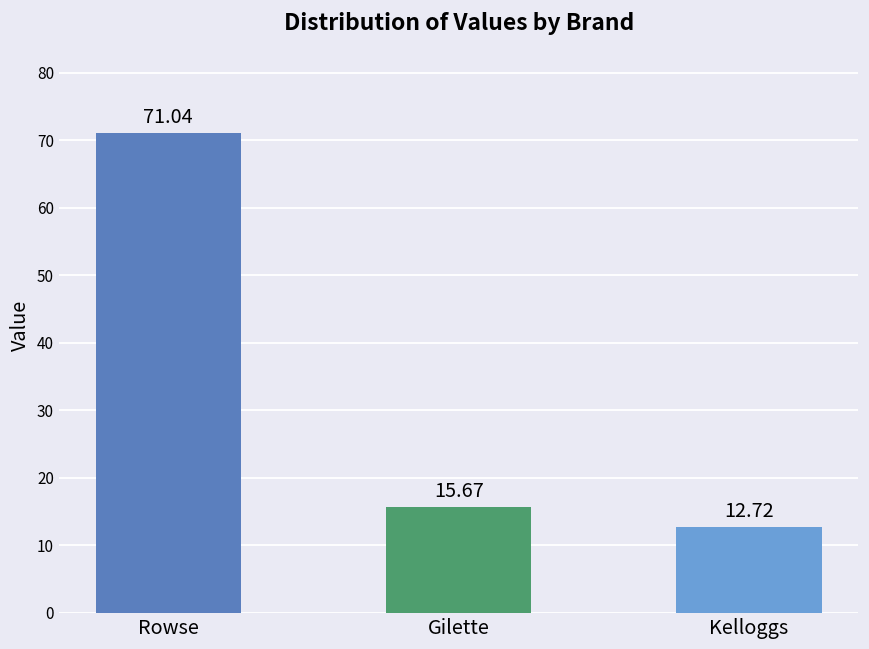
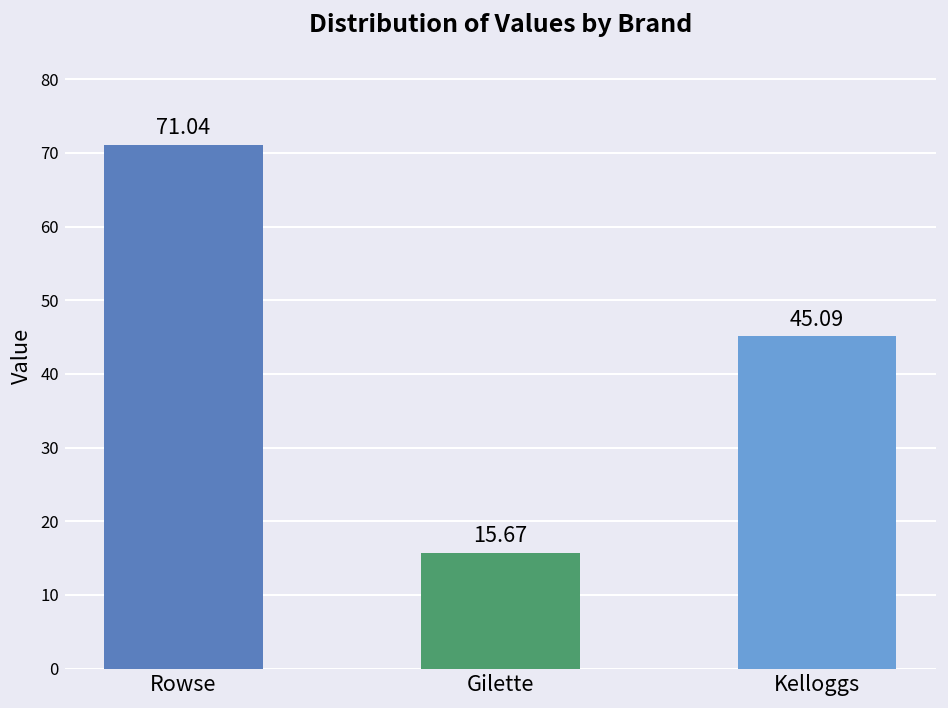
  {
    "Rowse": 71.04,
    "Gilette": 15.67,
-   "Kelloggs": 12.72
+   "Kelloggs": 45.09
  }
